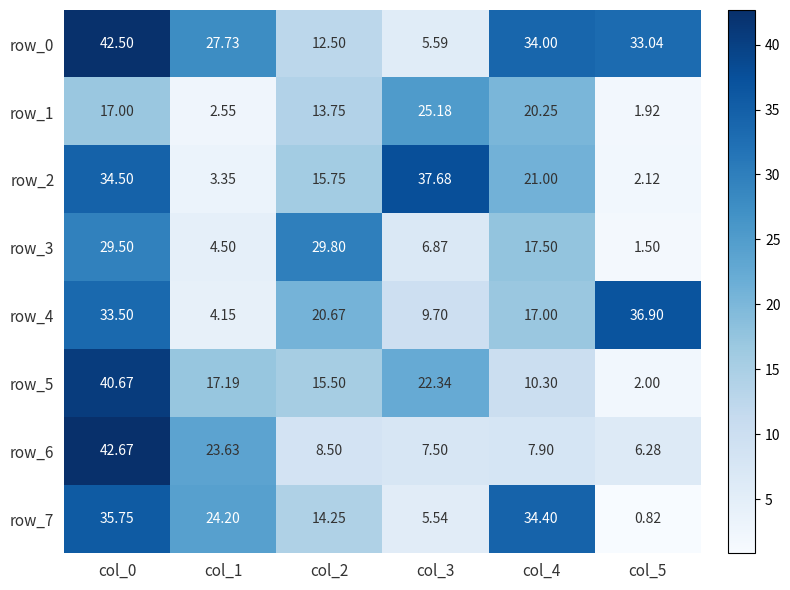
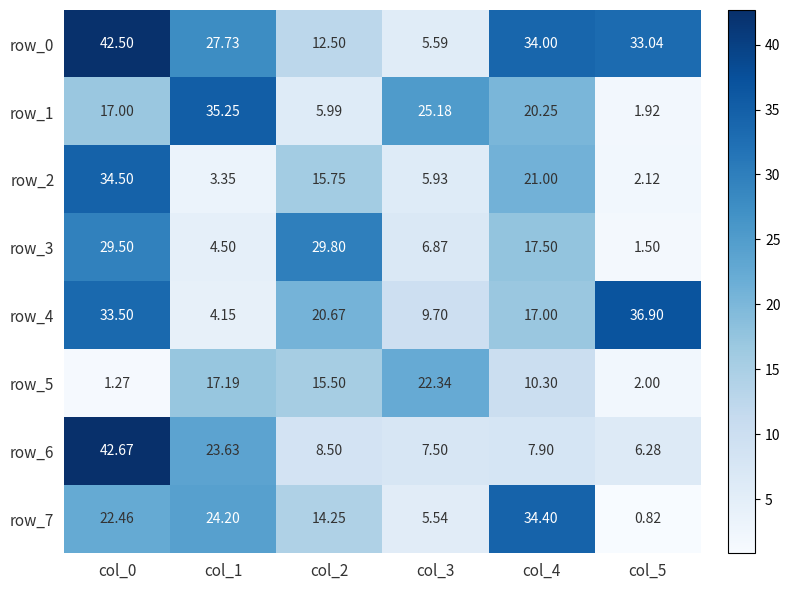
  {
    "row_0": {
      "col_0": 42.50,
      "col_1": 27.73,
      "col_2": 12.50,
      "col_3": 5.59,
      "col_4": 34.00,
      "col_5": 33.04
    },
    "row_1": {
      "col_0": 17.00,
-     "col_1": 2.55,
-     "col_2": 13.75,
+     "col_1": 35.25,
+     "col_2": 5.99,
      "col_3": 25.18,
      "col_4": 20.25,
      "col_5": 1.92
    },
    "row_2": {
      "col_0": 34.50,
      "col_1": 3.35,
      "col_2": 15.75,
-     "col_3": 37.68,
+     "col_3": 5.93,
      "col_4": 21.00,
      "col_5": 2.12
    },
    "row_3": {
      "col_0": 29.50,
      "col_1": 4.50,
      "col_2": 29.80,
      "col_3": 6.87,
      "col_4": 17.50,
      "col_5": 1.50
    },
    "row_4": {
      "col_0": 33.50,
      "col_1": 4.15,
      "col_2": 20.67,
      "col_3": 9.70,
      "col_4": 17.00,
      "col_5": 36.90
    },
    "row_5": {
-     "col_0": 40.67,
+     "col_0": 1.27,
      "col_1": 17.19,
      "col_2": 15.50,
      "col_3": 22.34,
      "col_4": 10.30,
      "col_5": 2.00
    },
    "row_6": {
      "col_0": 42.67,
      "col_1": 23.63,
      "col_2": 8.50,
      "col_3": 7.50,
      "col_4": 7.90,
      "col_5": 6.28
    },
    "row_7": {
-     "col_0": 35.75,
+     "col_0": 22.46,
      "col_1": 24.20,
      "col_2": 14.25,
      "col_3": 5.54,
      "col_4": 34.40,
      "col_5": 0.82
    }
  }
